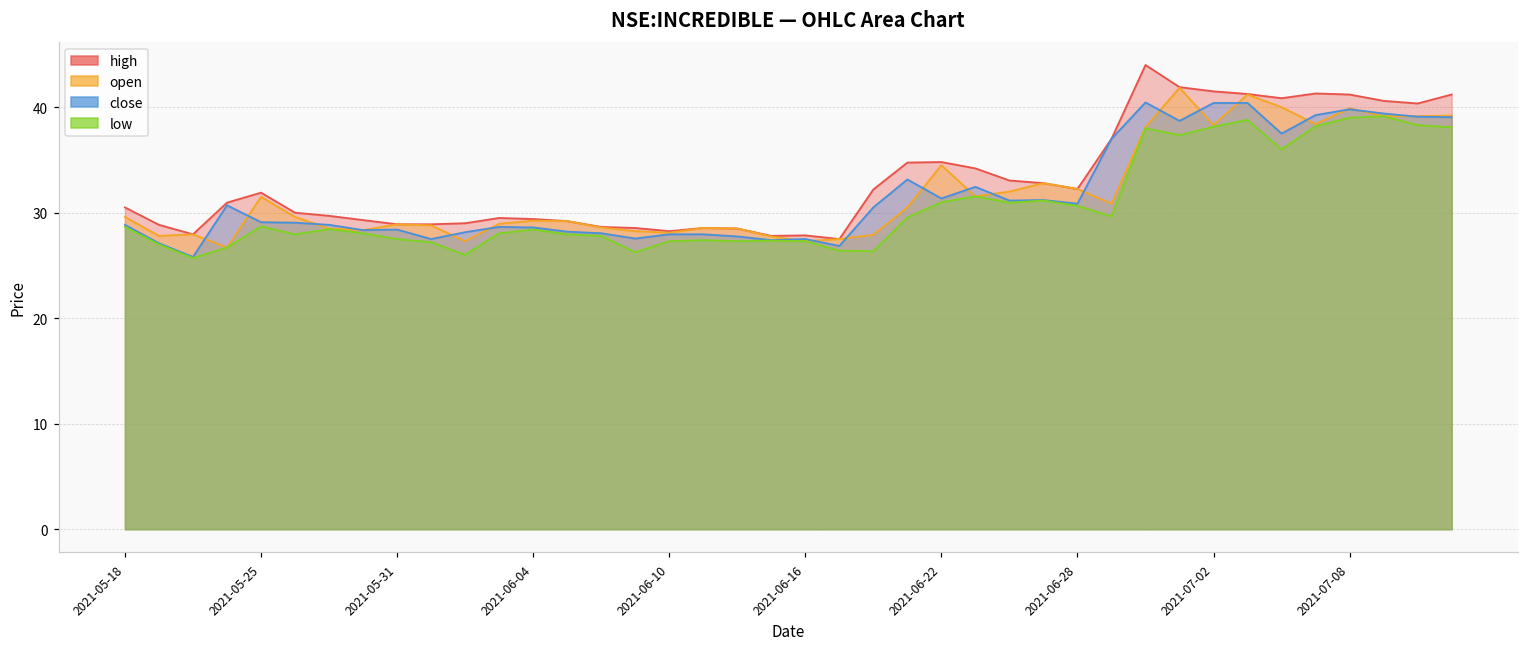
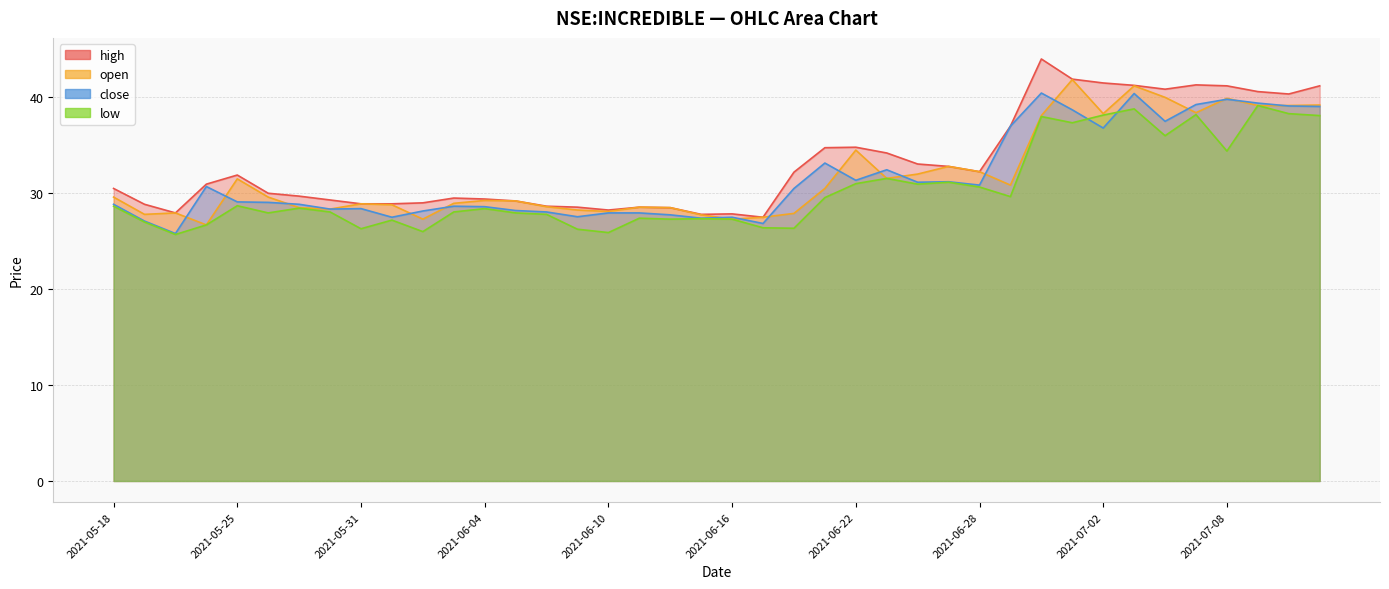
  {
    "close": {
      "2021-05-25": 29,
      "2021-05-31": 28,
      "2021-06-22": 31,
-     "2021-07-02": 40
+     "2021-07-02": 37
    },
    "low": {
      "2021-05-25": 29,
-     "2021-05-31": 28,
-     "2021-06-10": 27,
+     "2021-05-31": 26,
+     "2021-06-10": 26,
      "2021-06-22": 31,
-     "2021-07-08": 39
+     "2021-07-08": 34
    }
  }
